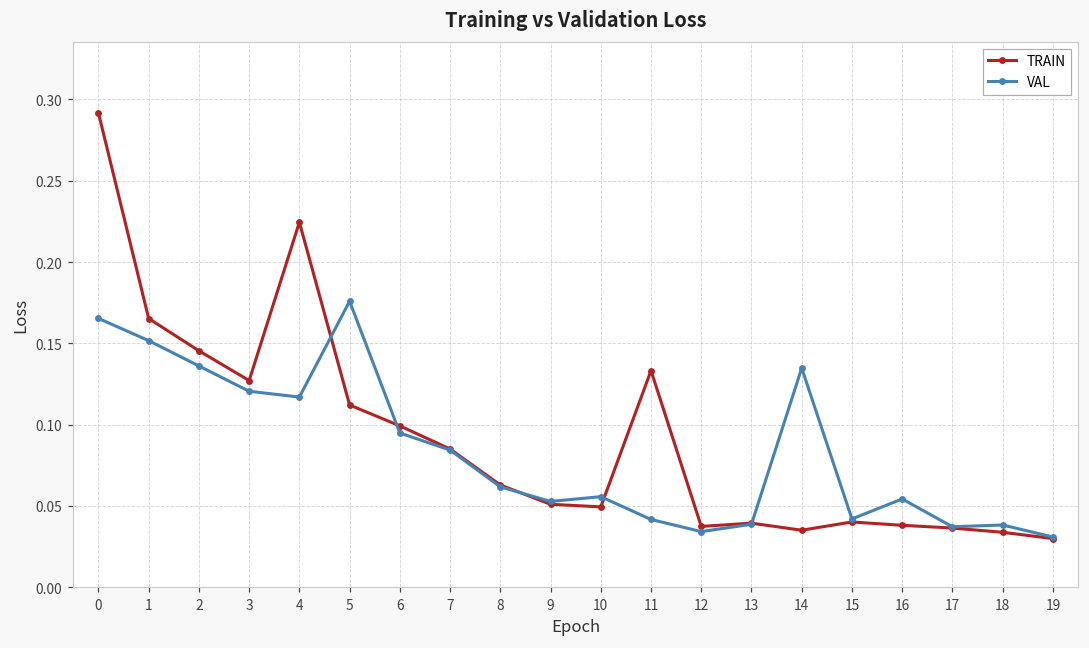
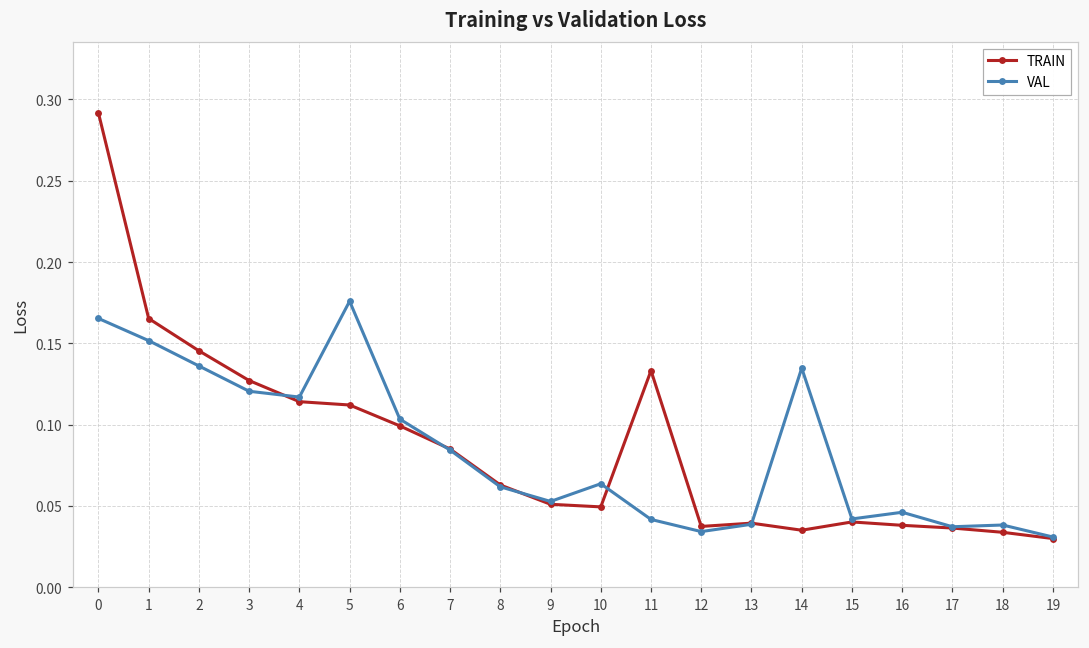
  {
    "TRAIN": {
      "0": 0.292,
      "1": 0.165,
      "2": 0.145,
      "3": 0.127,
-     "4": 0.224,
+     "4": 0.114,
      "5": 0.112,
      "6": 0.099,
      "10": 0.049,
      "11": 0.133,
      "12": 0.037,
      "14": 0.035,
      "15": 0.040,
      "16": 0.038,
      "18": 0.034
    },
    "VAL": {
      "0": 0.165,
      "1": 0.152,
      "2": 0.136,
      "3": 0.121,
      "4": 0.117,
      "5": 0.176,
-     "6": 0.095,
-     "10": 0.056,
+     "6": 0.103,
+     "10": 0.064,
      "11": 0.042,
      "12": 0.034,
      "14": 0.135,
      "15": 0.042,
-     "16": 0.054,
+     "16": 0.046,
      "18": 0.038
    }
  }
